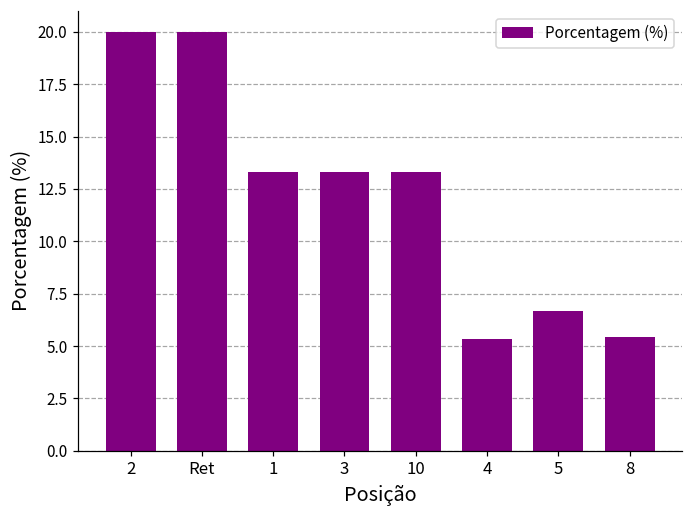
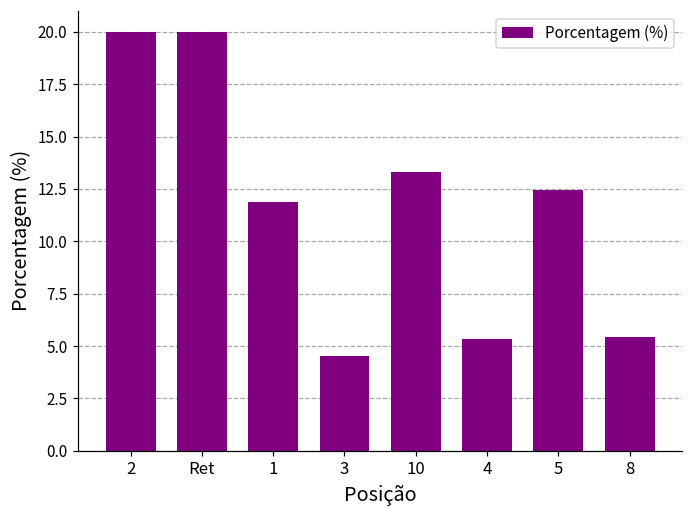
  {
    "2": 20.0,
    "Ret": 20.0,
-   "1": 13.3,
-   "3": 13.3,
+   "1": 11.9,
+   "3": 4.5,
    "10": 13.3,
    "4": 5.4,
-   "5": 6.7,
+   "5": 12.5,
    "8": 5.4
  }
